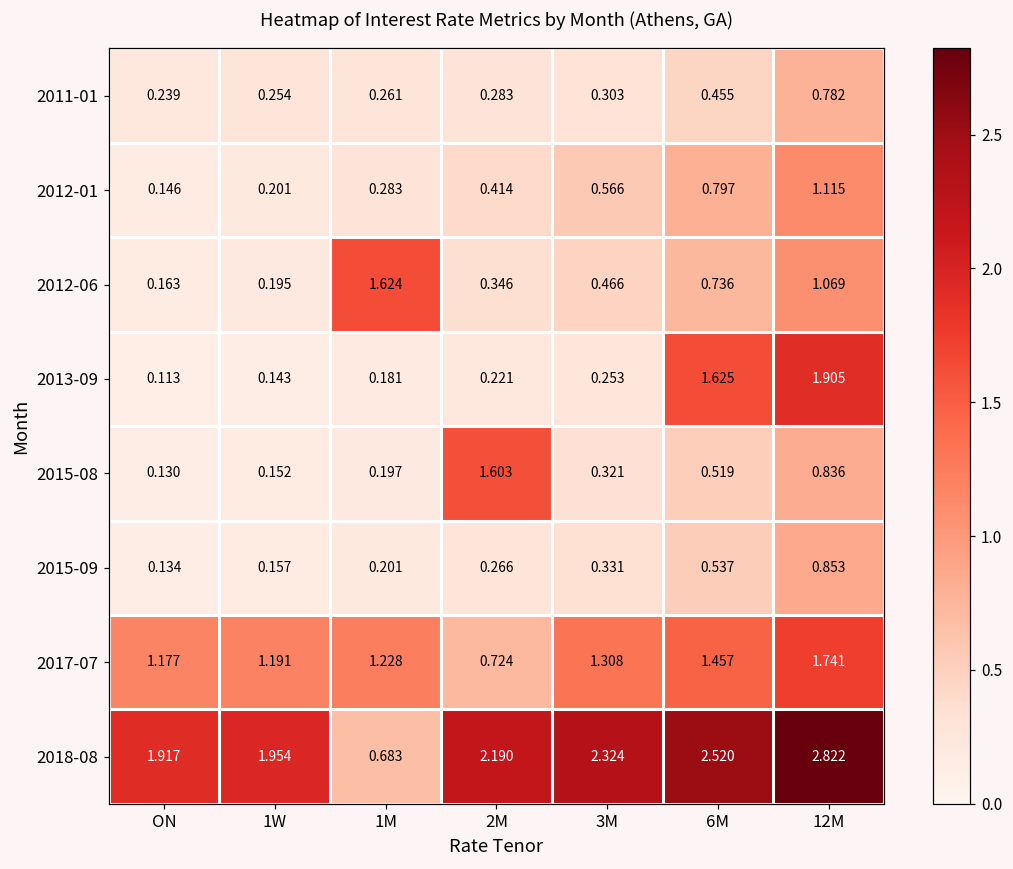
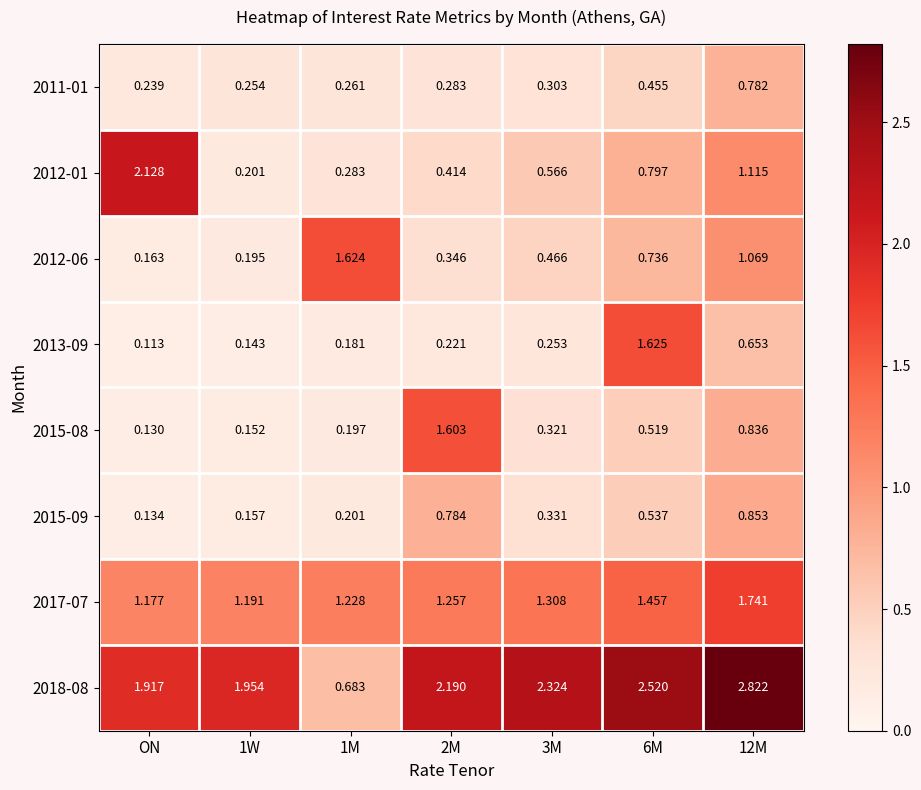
  {
    "2011-01": {
      "ON": 0.239,
      "1W": 0.254,
      "1M": 0.261,
      "2M": 0.283,
      "3M": 0.303,
      "6M": 0.455,
      "12M": 0.782
    },
    "2012-01": {
-     "ON": 0.146,
+     "ON": 2.128,
      "1W": 0.201,
      "1M": 0.283,
      "2M": 0.414,
      "3M": 0.566,
      "6M": 0.797,
      "12M": 1.115
    },
    "2012-06": {
      "ON": 0.163,
      "1W": 0.195,
      "1M": 1.624,
      "2M": 0.346,
      "3M": 0.466,
      "6M": 0.736,
      "12M": 1.069
    },
    "2013-09": {
      "ON": 0.113,
      "1W": 0.143,
      "1M": 0.181,
      "2M": 0.221,
      "3M": 0.253,
      "6M": 1.625,
-     "12M": 1.905
+     "12M": 0.653
    },
    "2015-08": {
      "ON": 0.130,
      "1W": 0.152,
      "1M": 0.197,
      "2M": 1.603,
      "3M": 0.321,
      "6M": 0.519,
      "12M": 0.836
    },
    "2015-09": {
      "ON": 0.134,
      "1W": 0.157,
      "1M": 0.201,
-     "2M": 0.266,
+     "2M": 0.784,
      "3M": 0.331,
      "6M": 0.537,
      "12M": 0.853
    },
    "2017-07": {
      "ON": 1.177,
      "1W": 1.191,
      "1M": 1.228,
-     "2M": 0.724,
+     "2M": 1.257,
      "3M": 1.308,
      "6M": 1.457,
      "12M": 1.741
    },
    "2018-08": {
      "ON": 1.917,
      "1W": 1.954,
      "1M": 0.683,
      "2M": 2.190,
      "3M": 2.324,
      "6M": 2.520,
      "12M": 2.822
    }
  }
